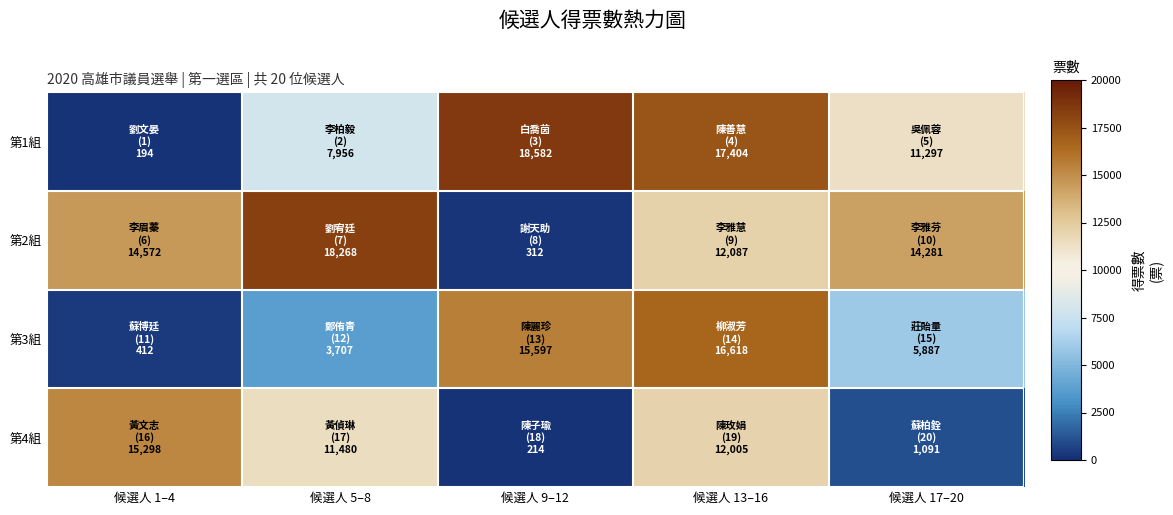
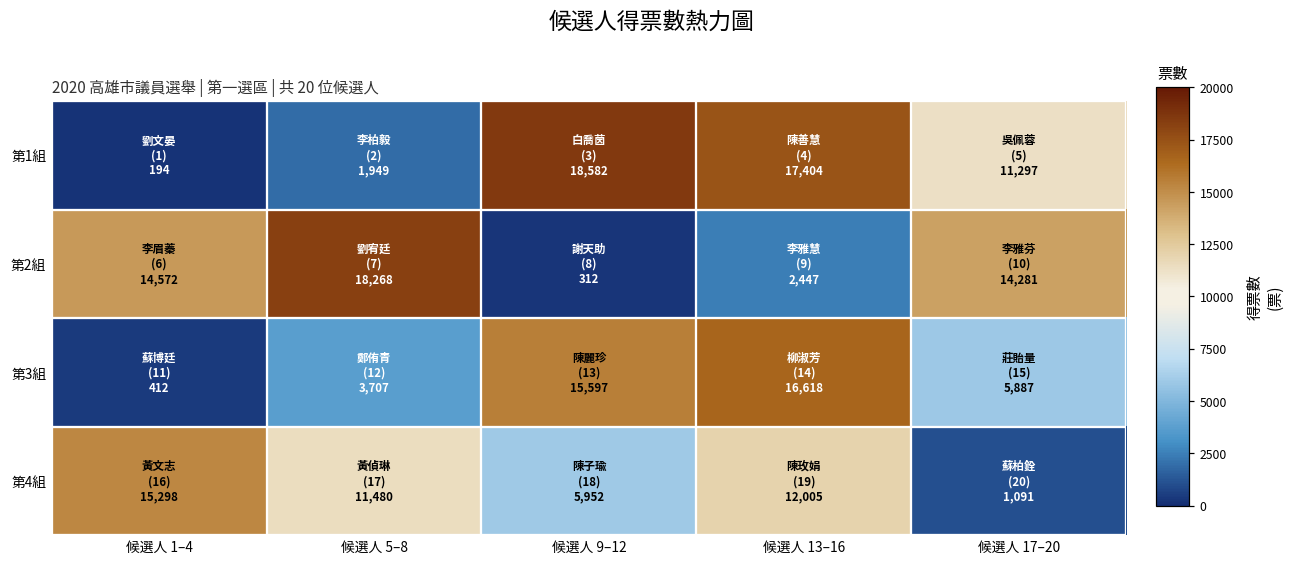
  {
    "第1組": {
-     "候選人 5–8": "7,956"
+     "候選人 5–8": "1,949"
    },
    "第2組": {
-     "候選人 13–16": "12,087"
+     "候選人 13–16": "2,447"
    },
    "第4組": {
-     "候選人 9–12": "214"
+     "候選人 9–12": "5,952"
    }
  }
